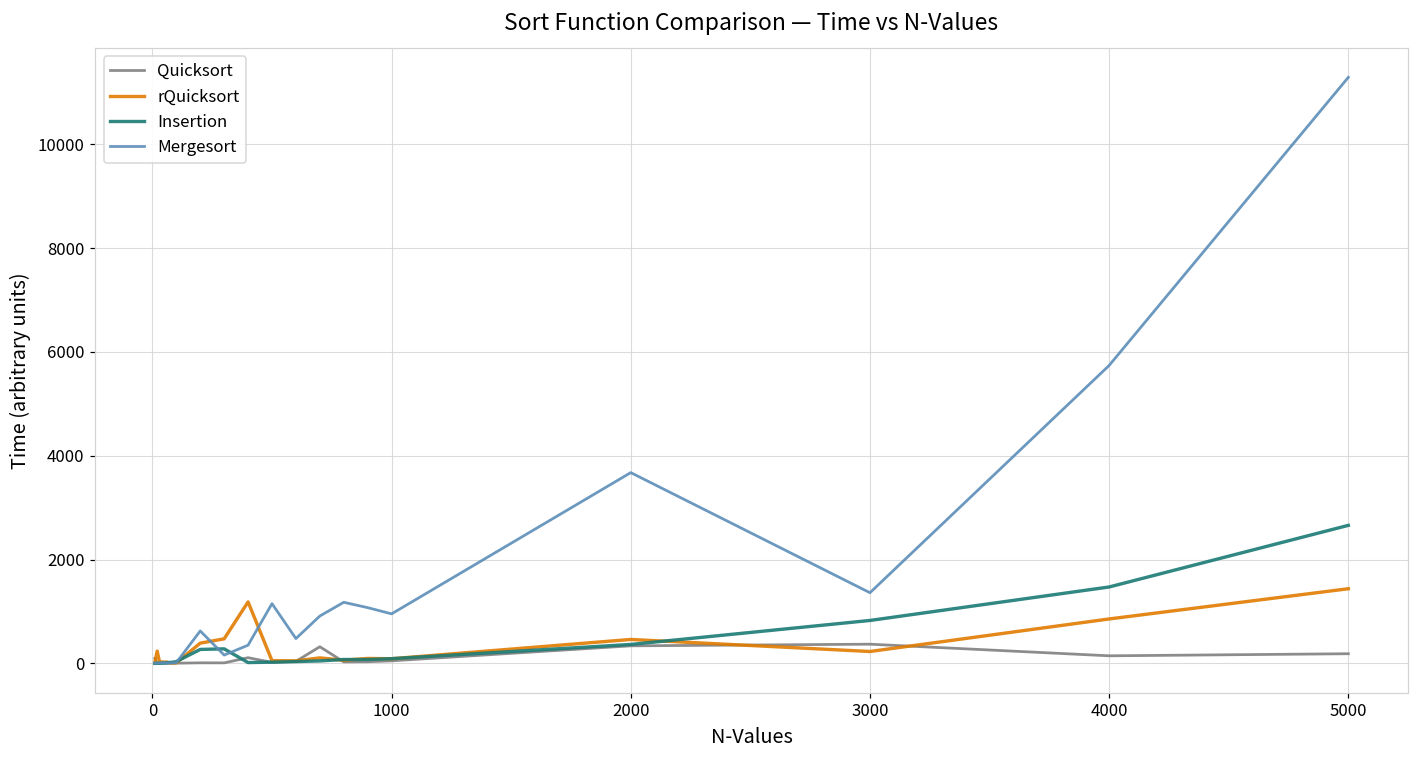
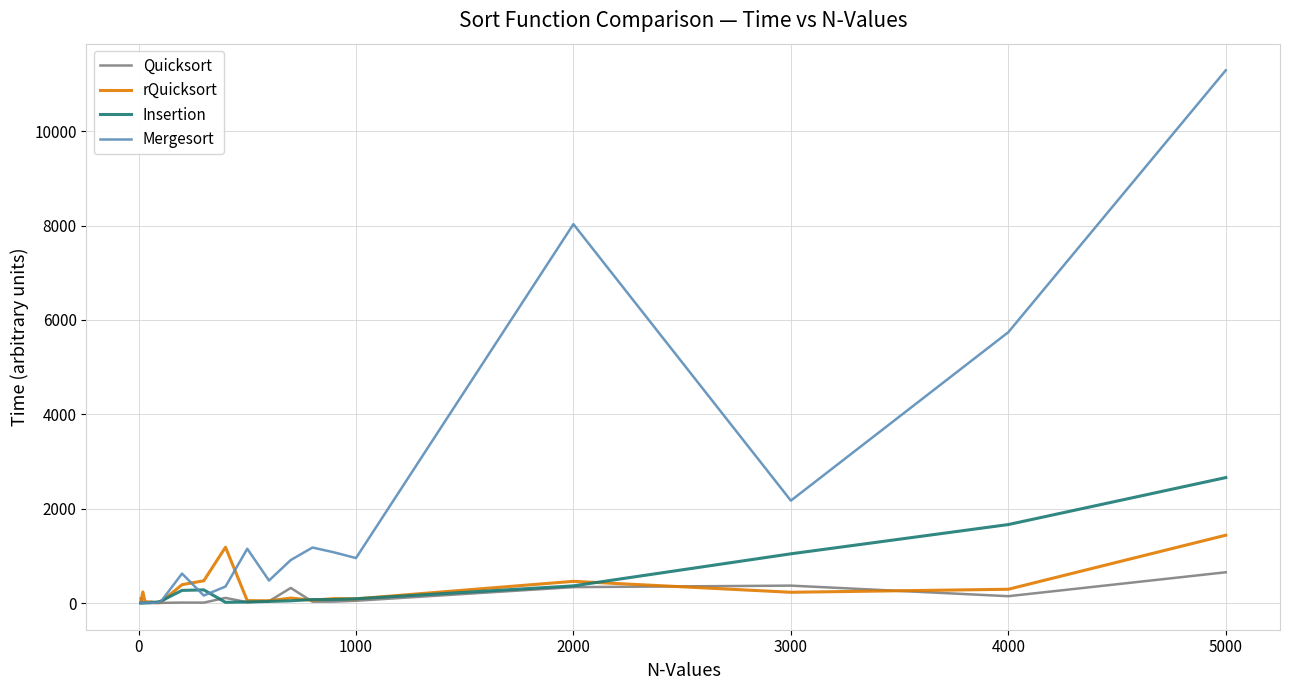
  {
    "Quicksort": {
      "3000": 400,
      "4000": 100,
-     "5000": 200
+     "5000": 700
    },
    "rQuicksort": {
      "2000": 500,
      "3000": 200,
-     "4000": 900,
+     "4000": 300,
      "5000": 1400
    },
    "Insertion": {
-     "3000": 800,
-     "4000": 1500,
+     "3000": 1000,
+     "4000": 1700,
      "5000": 2700
    },
    "Mergesort": {
      "1000": 1000,
-     "2000": 3700,
-     "3000": 1400,
+     "2000": 8000,
+     "3000": 2200,
      "4000": 5700,
      "5000": 11300
    }
  }
